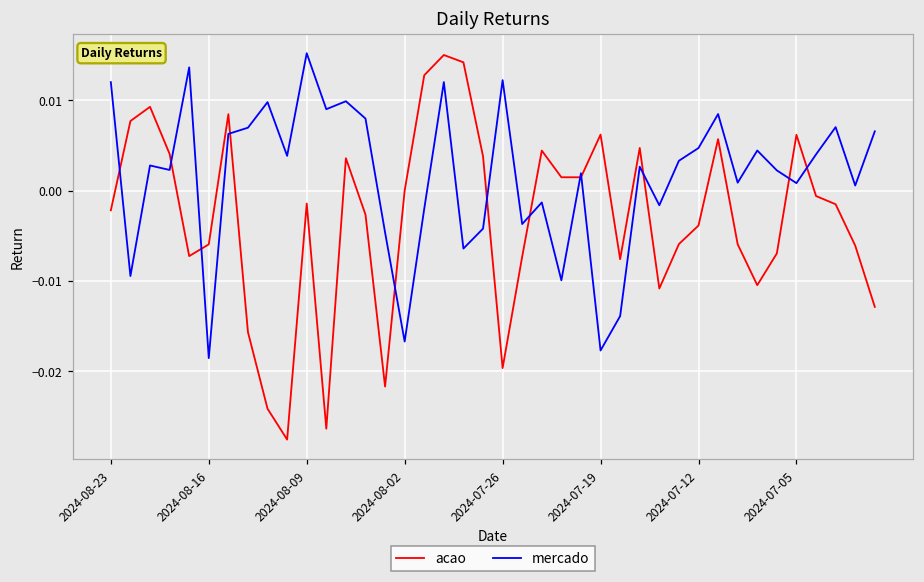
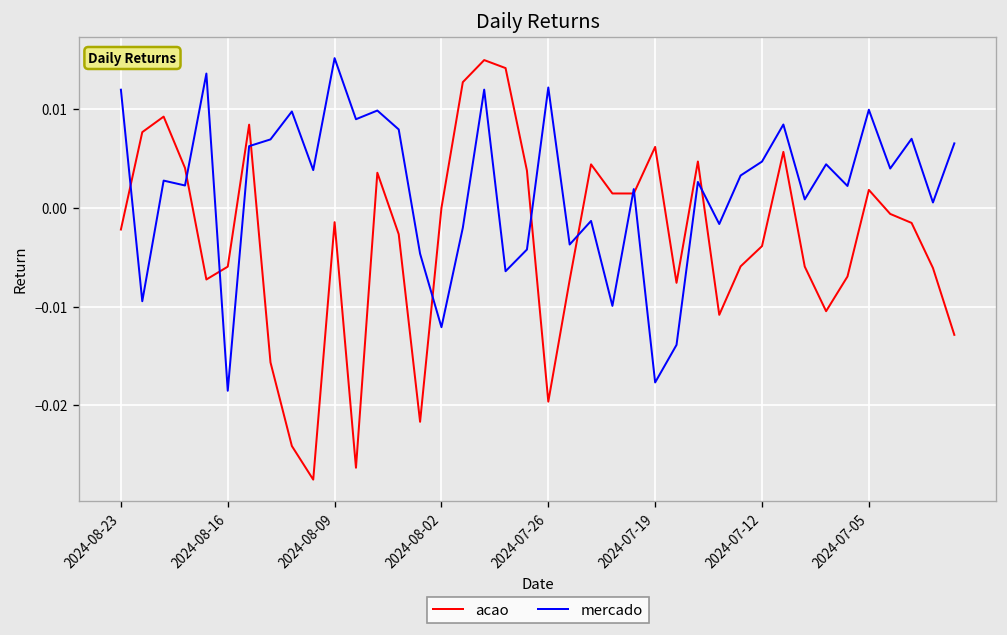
  {
    "acao": {
      "2024-08-23": -0.002,
      "2024-08-16": -0.006,
      "2024-08-09": -0.001,
      "2024-08-02": 0.000,
      "2024-07-26": -0.020,
      "2024-07-19": 0.006,
      "2024-07-12": -0.004,
-     "2024-07-05": 0.006
+     "2024-07-05": 0.002
    },
    "mercado": {
      "2024-08-23": 0.012,
      "2024-08-16": -0.019,
      "2024-08-09": 0.015,
-     "2024-08-02": -0.017,
+     "2024-08-02": -0.012,
      "2024-07-26": 0.012,
      "2024-07-19": -0.018,
      "2024-07-12": 0.005,
-     "2024-07-05": 0.001
+     "2024-07-05": 0.010
    }
  }
